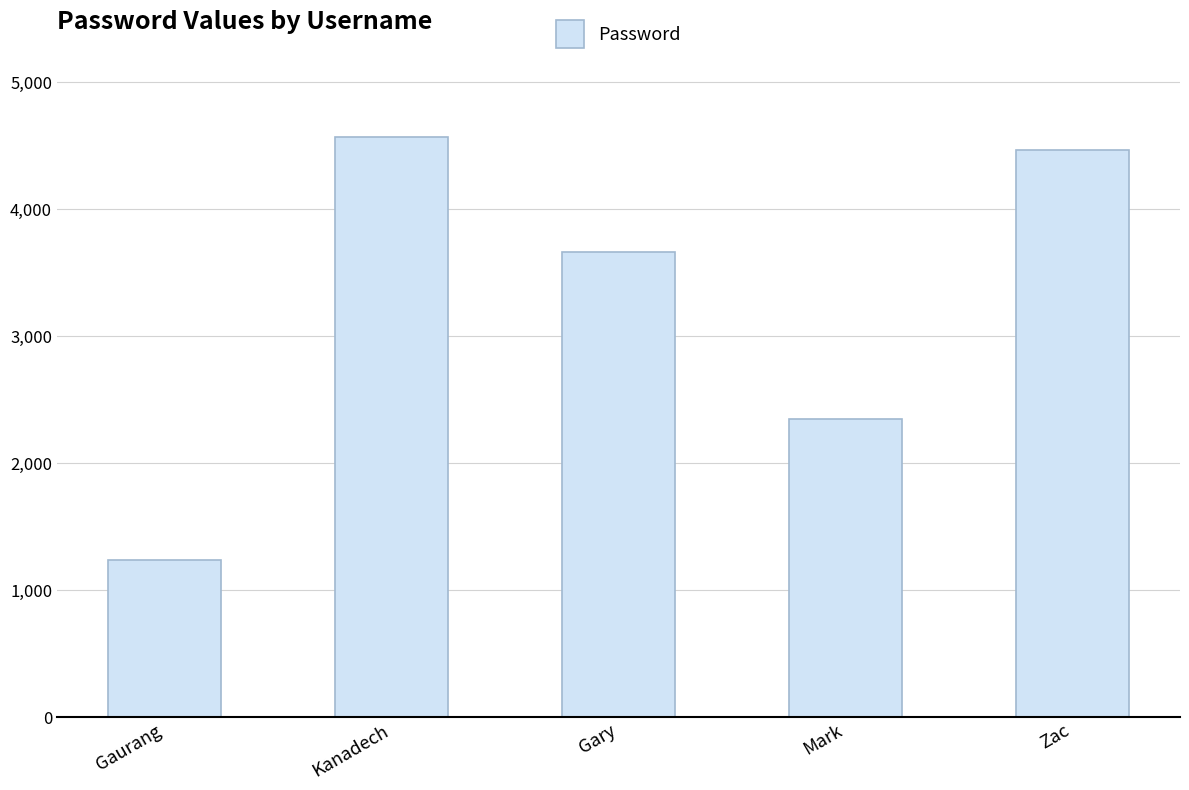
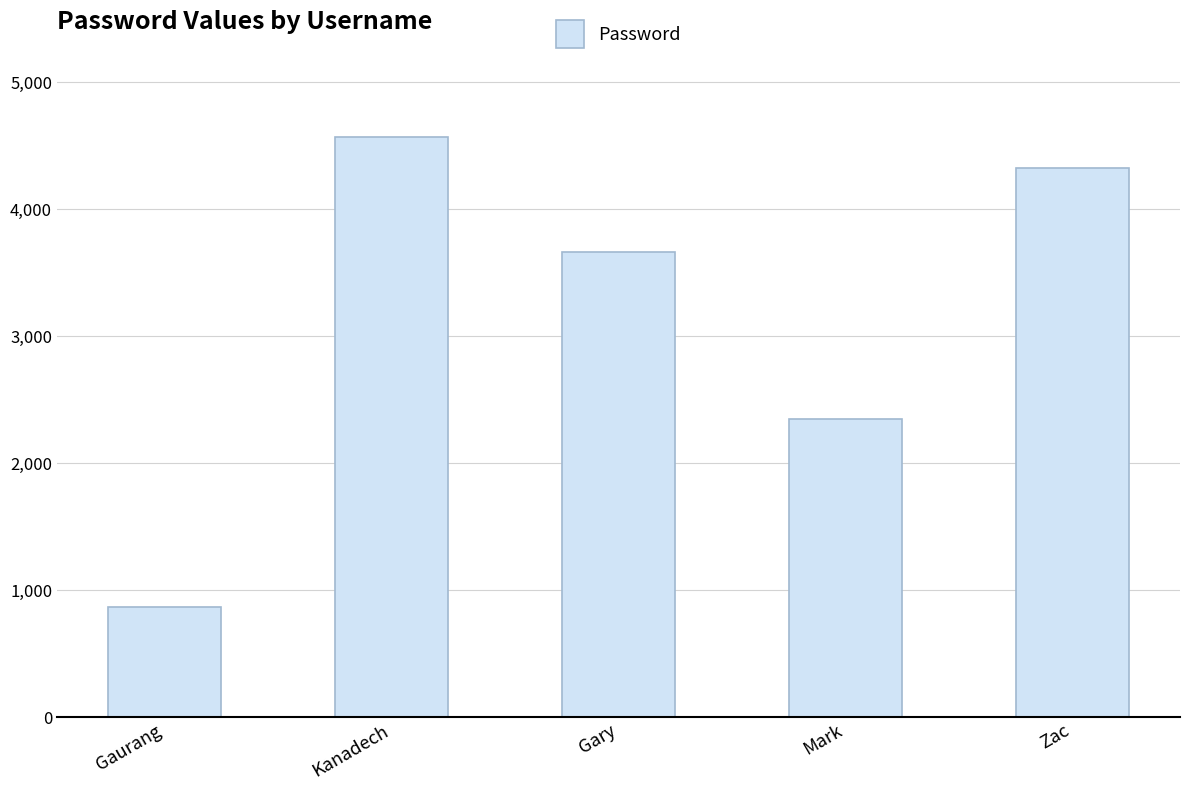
  {
-   "Gaurang": "1,230",
+   "Gaurang": "870",
    "Kanadech": "4,570",
    "Gary": "3,670",
    "Mark": "2,350",
-   "Zac": "4,470"
+   "Zac": "4,320"
  }
